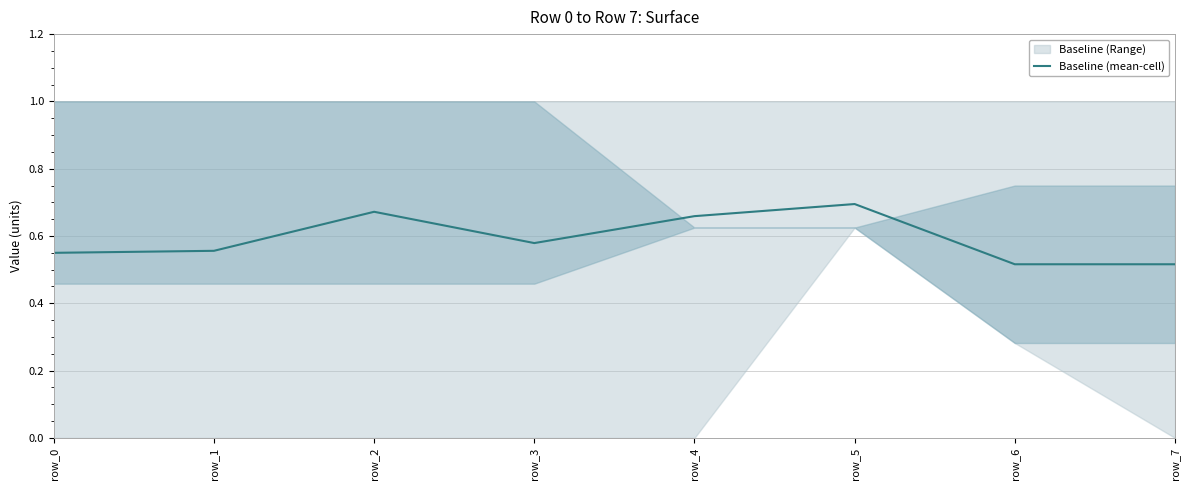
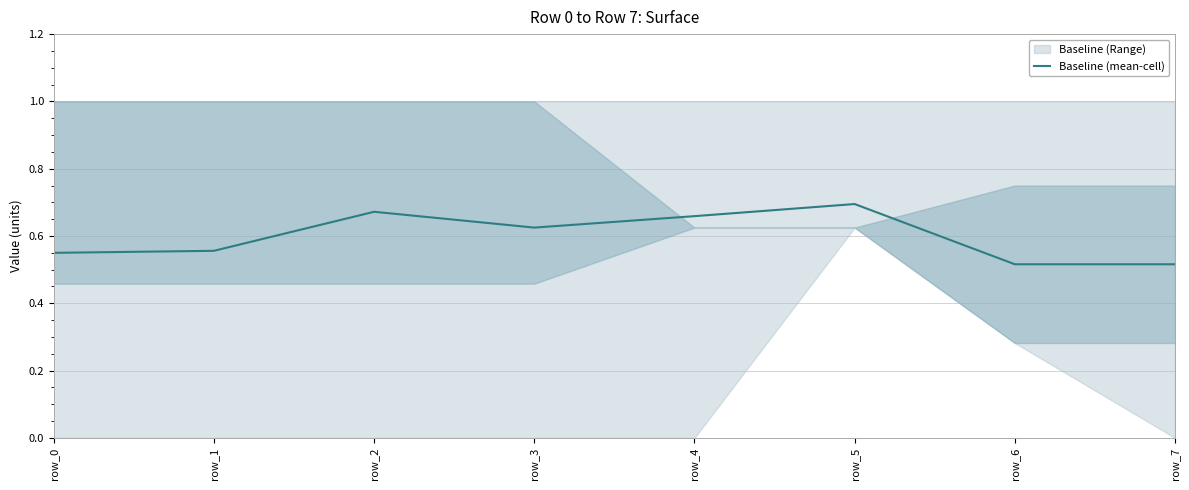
  {
    "Baseline (mean-cell)": {
      "row_0": 0.55,
      "row_1": 0.56,
      "row_2": 0.67,
-     "row_3": 0.58,
+     "row_3": 0.63,
      "row_4": 0.66,
      "row_5": 0.70,
      "row_6": 0.52,
      "row_7": 0.52
    }
  }
